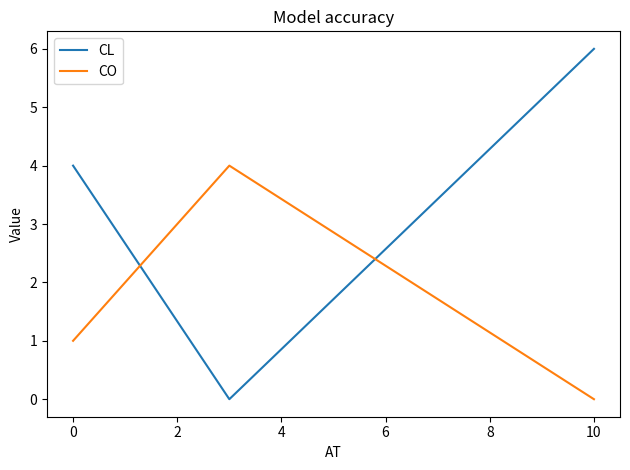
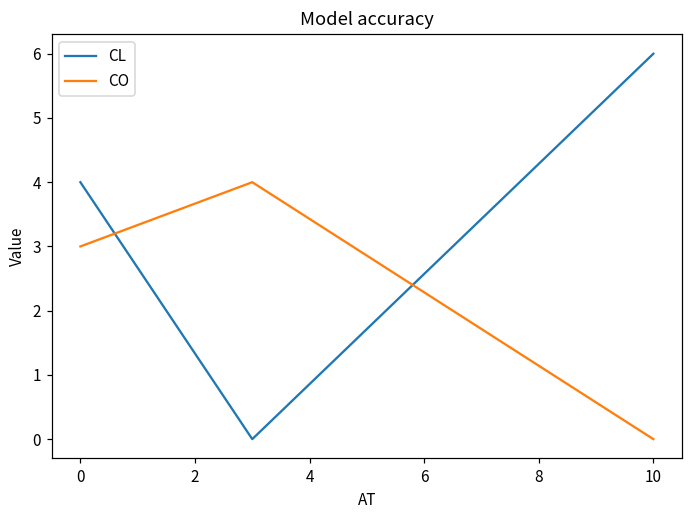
  {
    "CL": {
      "0": 4,
      "10": 6
    },
    "CO": {
-     "0": 1,
+     "0": 3,
      "10": 0
    }
  }
